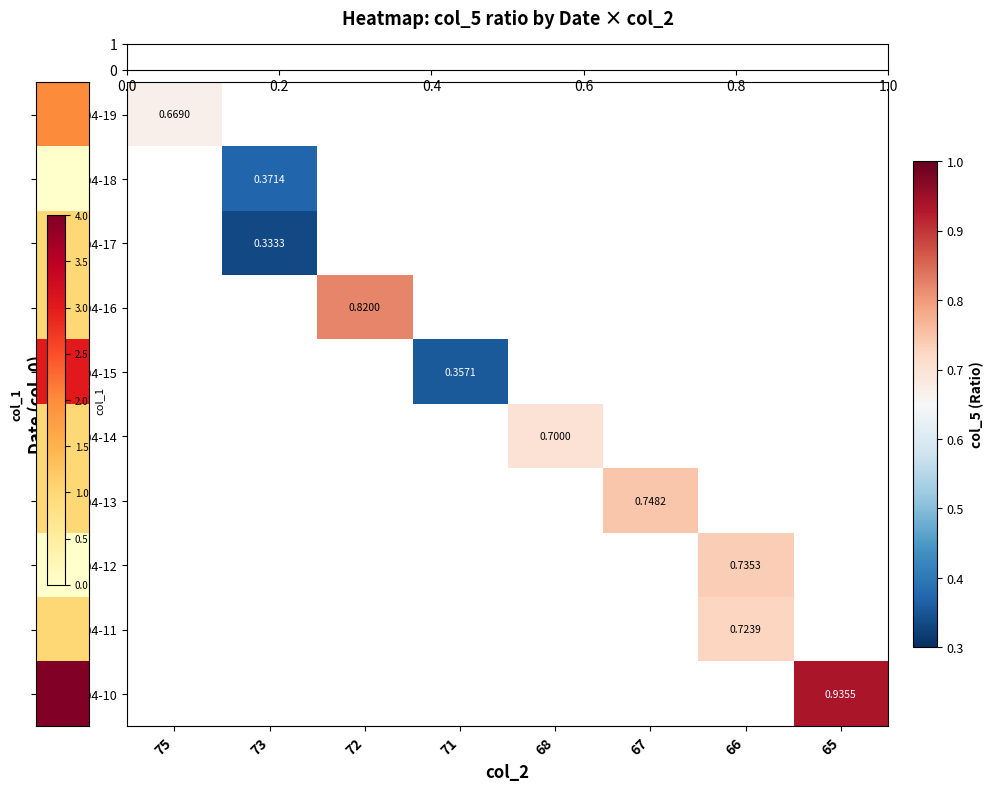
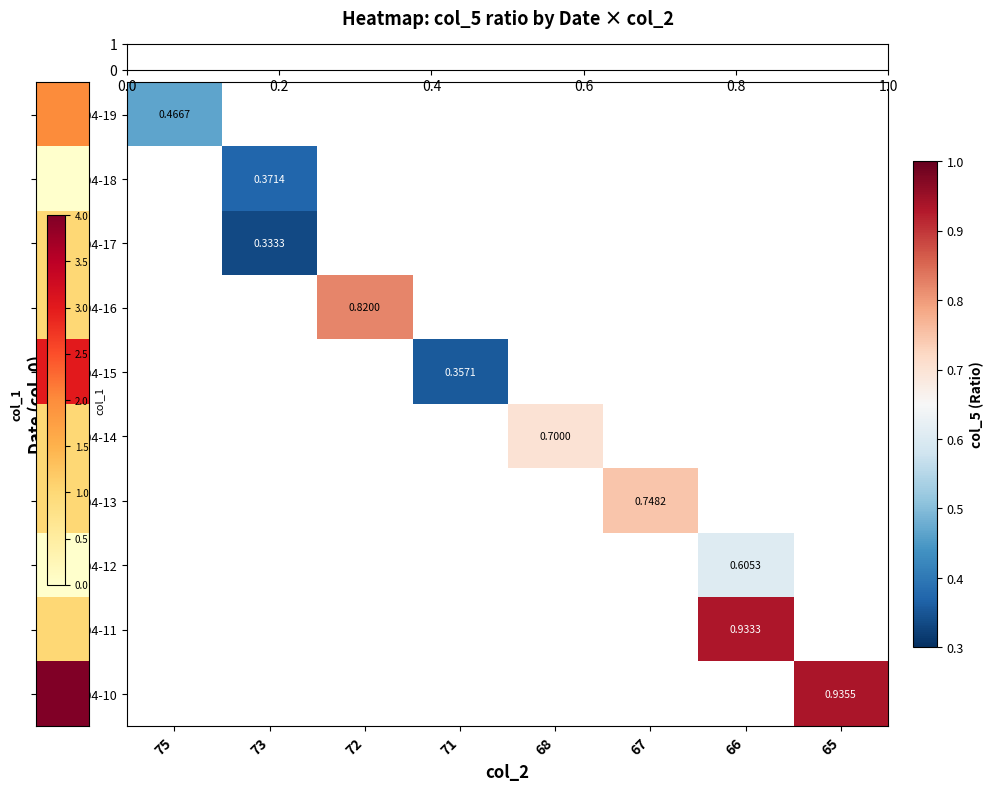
  {
    "2020-04-19": {
-     "75": 0.6690
+     "75": 0.4667
    },
    "2020-04-18": {
      "73": 0.3714
    },
    "2020-04-17": {
      "73": 0.3333
    },
    "2020-04-16": {
      "72": 0.8200
    },
    "2020-04-15": {
      "71": 0.3571
    },
    "2020-04-14": {
      "68": 0.7000
    },
    "2020-04-13": {
      "67": 0.7482
    },
    "2020-04-12": {
-     "66": 0.7353
+     "66": 0.6053
    },
    "2020-04-11": {
-     "66": 0.7239
+     "66": 0.9333
    },
    "2020-04-10": {
      "65": 0.9355
    }
  }
